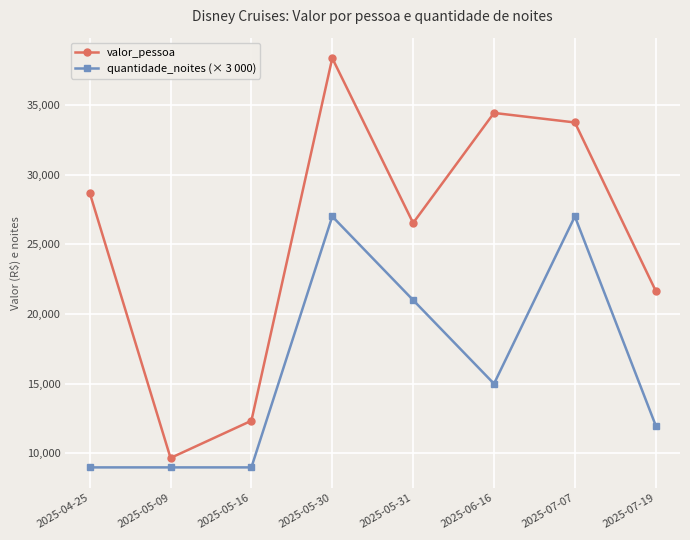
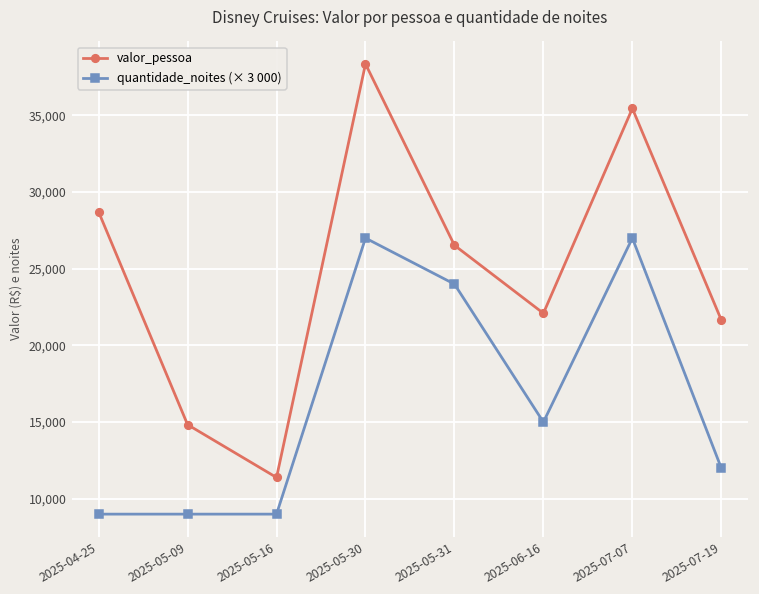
  {
    "valor_pessoa": {
      "2025-04-25": "28,700",
-     "2025-05-09": "9,700",
-     "2025-05-16": "12,300",
+     "2025-05-09": "14,800",
+     "2025-05-16": "11,400",
      "2025-05-30": "38,400",
      "2025-05-31": "26,500",
-     "2025-06-16": "34,400",
-     "2025-07-07": "33,700",
+     "2025-06-16": "22,100",
+     "2025-07-07": "35,500",
      "2025-07-19": "21,700"
    },
    "quantidade_noites (× 3 000)": {
      "2025-04-25": "9,000",
      "2025-05-09": "9,000",
      "2025-05-16": "9,000",
      "2025-05-30": "27,000",
-     "2025-05-31": "21,000",
+     "2025-05-31": "24,000",
      "2025-06-16": "15,000",
      "2025-07-07": "27,000",
      "2025-07-19": "12,000"
    }
  }
